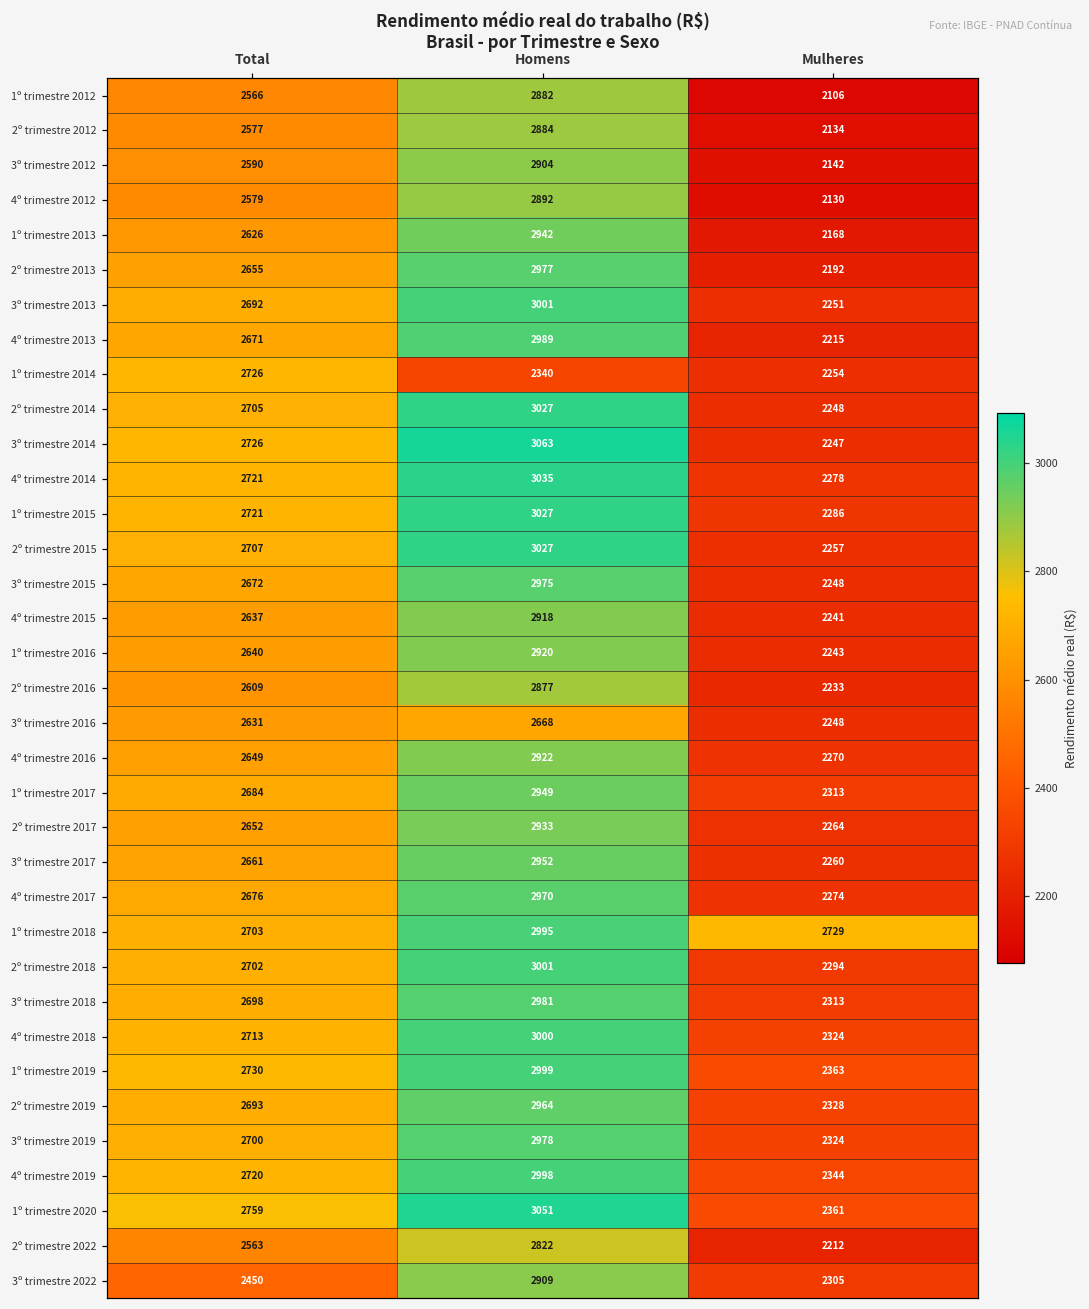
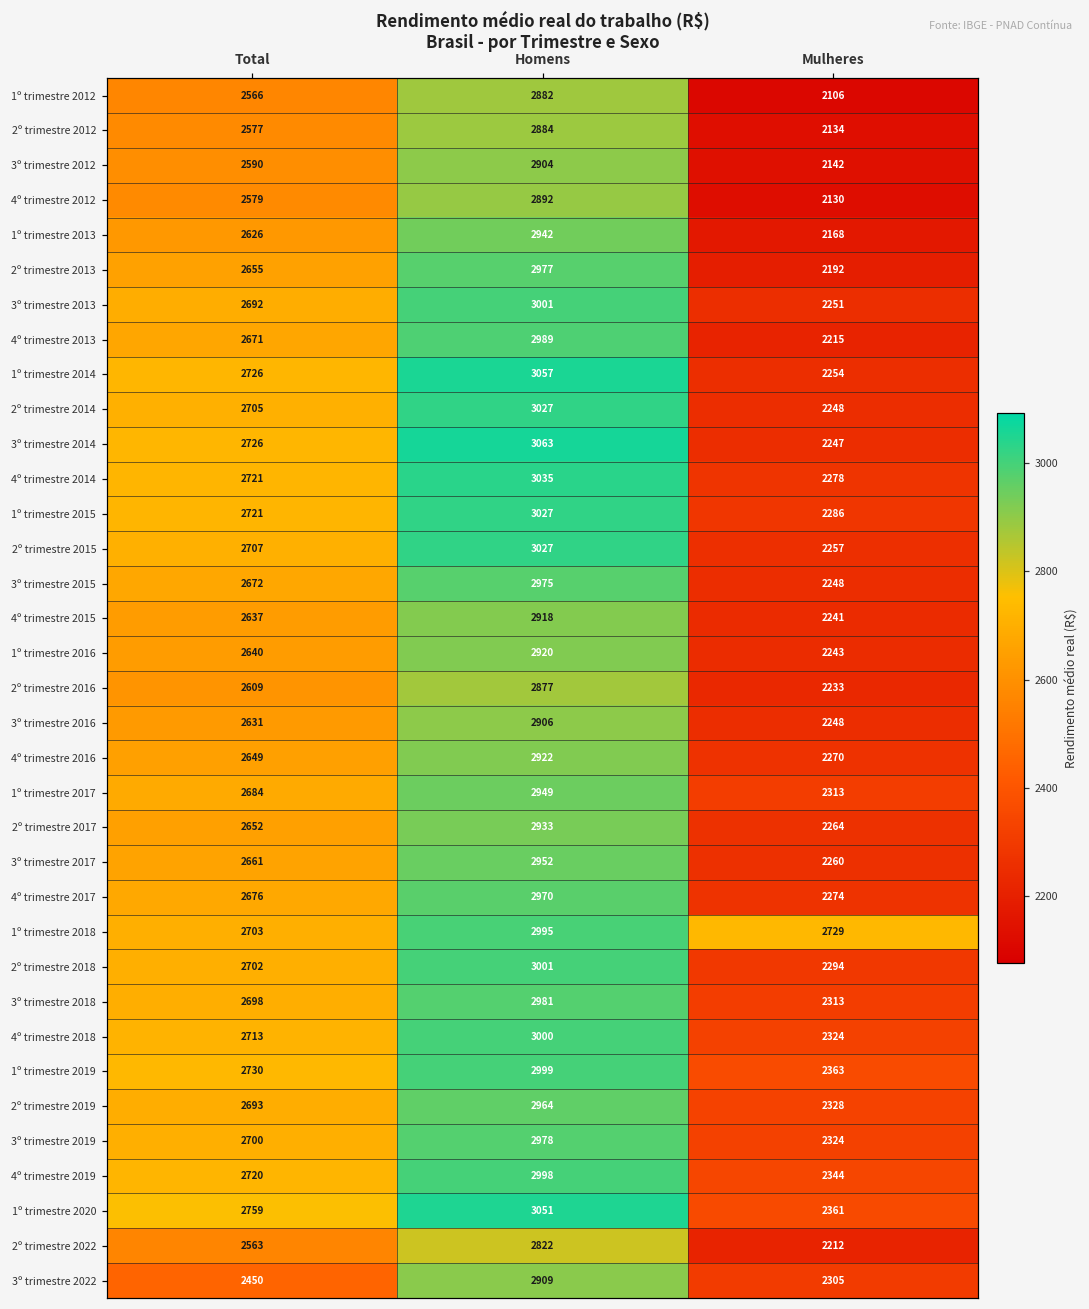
  {
    "1º trimestre 2012": {
      "Total": 2566,
      "Homens": 2882,
      "Mulheres": 2106
    },
    "2º trimestre 2012": {
      "Total": 2577,
      "Homens": 2884,
      "Mulheres": 2134
    },
    "3º trimestre 2012": {
      "Total": 2590,
      "Homens": 2904,
      "Mulheres": 2142
    },
    "4º trimestre 2012": {
      "Total": 2579,
      "Homens": 2892,
      "Mulheres": 2130
    },
    "1º trimestre 2013": {
      "Total": 2626,
      "Homens": 2942,
      "Mulheres": 2168
    },
    "2º trimestre 2013": {
      "Total": 2655,
      "Homens": 2977,
      "Mulheres": 2192
    },
    "3º trimestre 2013": {
      "Total": 2692,
      "Homens": 3001,
      "Mulheres": 2251
    },
    "4º trimestre 2013": {
      "Total": 2671,
      "Homens": 2989,
      "Mulheres": 2215
    },
    "1º trimestre 2014": {
      "Total": 2726,
-     "Homens": 2340,
+     "Homens": 3057,
      "Mulheres": 2254
    },
    "2º trimestre 2014": {
      "Total": 2705,
      "Homens": 3027,
      "Mulheres": 2248
    },
    "3º trimestre 2014": {
      "Total": 2726,
      "Homens": 3063,
      "Mulheres": 2247
    },
    "4º trimestre 2014": {
      "Total": 2721,
      "Homens": 3035,
      "Mulheres": 2278
    },
    "1º trimestre 2015": {
      "Total": 2721,
      "Homens": 3027,
      "Mulheres": 2286
    },
    "2º trimestre 2015": {
      "Total": 2707,
      "Homens": 3027,
      "Mulheres": 2257
    },
    "3º trimestre 2015": {
      "Total": 2672,
      "Homens": 2975,
      "Mulheres": 2248
    },
    "4º trimestre 2015": {
      "Total": 2637,
      "Homens": 2918,
      "Mulheres": 2241
    },
    "1º trimestre 2016": {
      "Total": 2640,
      "Homens": 2920,
      "Mulheres": 2243
    },
    "2º trimestre 2016": {
      "Total": 2609,
      "Homens": 2877,
      "Mulheres": 2233
    },
    "3º trimestre 2016": {
      "Total": 2631,
-     "Homens": 2668,
+     "Homens": 2906,
      "Mulheres": 2248
    },
    "4º trimestre 2016": {
      "Total": 2649,
      "Homens": 2922,
      "Mulheres": 2270
    },
    "1º trimestre 2017": {
      "Total": 2684,
      "Homens": 2949,
      "Mulheres": 2313
    },
    "2º trimestre 2017": {
      "Total": 2652,
      "Homens": 2933,
      "Mulheres": 2264
    },
    "3º trimestre 2017": {
      "Total": 2661,
      "Homens": 2952,
      "Mulheres": 2260
    },
    "4º trimestre 2017": {
      "Total": 2676,
      "Homens": 2970,
      "Mulheres": 2274
    },
    "1º trimestre 2018": {
      "Total": 2703,
      "Homens": 2995,
      "Mulheres": 2729
    },
    "2º trimestre 2018": {
      "Total": 2702,
      "Homens": 3001,
      "Mulheres": 2294
    },
    "3º trimestre 2018": {
      "Total": 2698,
      "Homens": 2981,
      "Mulheres": 2313
    },
    "4º trimestre 2018": {
      "Total": 2713,
      "Homens": 3000,
      "Mulheres": 2324
    },
    "1º trimestre 2019": {
      "Total": 2730,
      "Homens": 2999,
      "Mulheres": 2363
    },
    "2º trimestre 2019": {
      "Total": 2693,
      "Homens": 2964,
      "Mulheres": 2328
    },
    "3º trimestre 2019": {
      "Total": 2700,
      "Homens": 2978,
      "Mulheres": 2324
    },
    "4º trimestre 2019": {
      "Total": 2720,
      "Homens": 2998,
      "Mulheres": 2344
    },
    "1º trimestre 2020": {
      "Total": 2759,
      "Homens": 3051,
      "Mulheres": 2361
    },
    "2º trimestre 2022": {
      "Total": 2563,
      "Homens": 2822,
      "Mulheres": 2212
    },
    "3º trimestre 2022": {
      "Total": 2450,
      "Homens": 2909,
      "Mulheres": 2305
    }
  }
